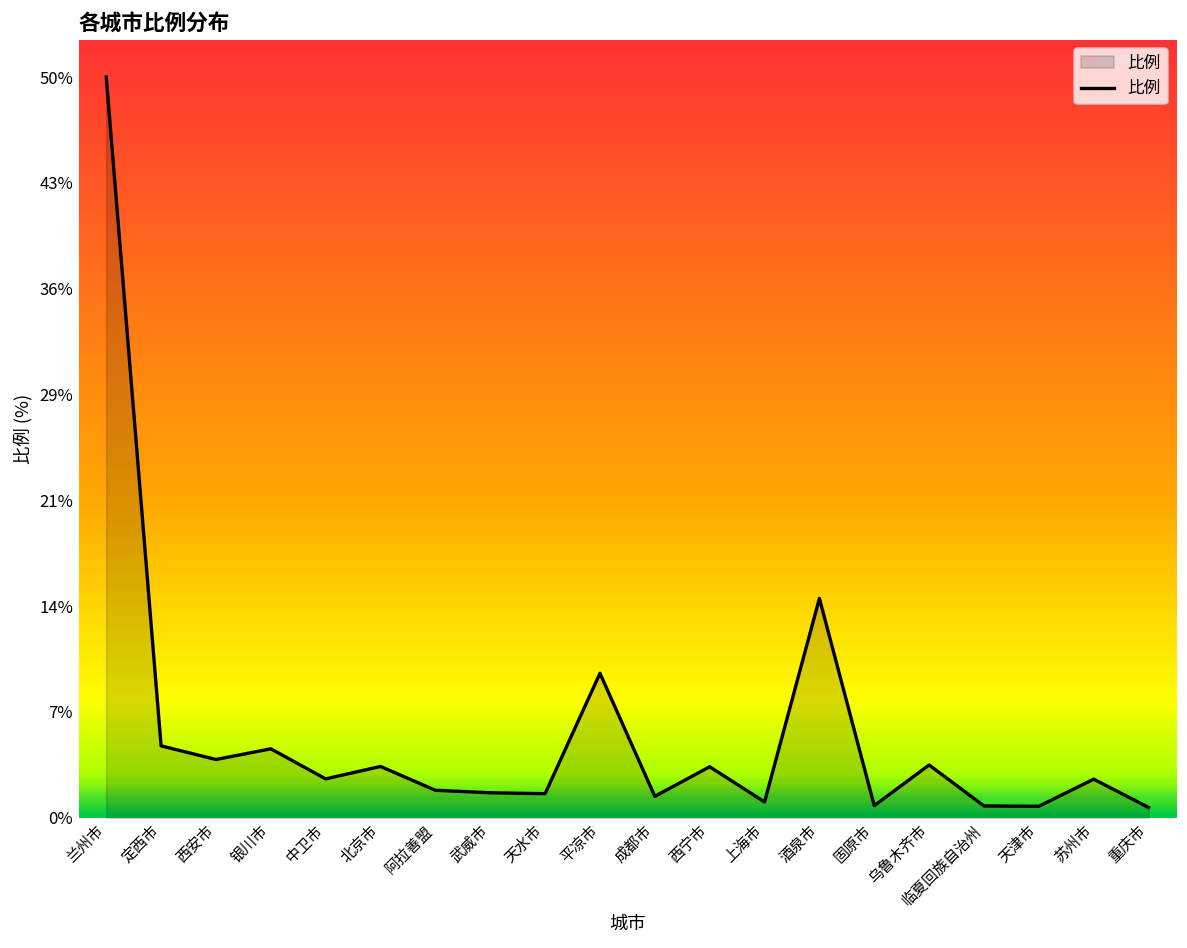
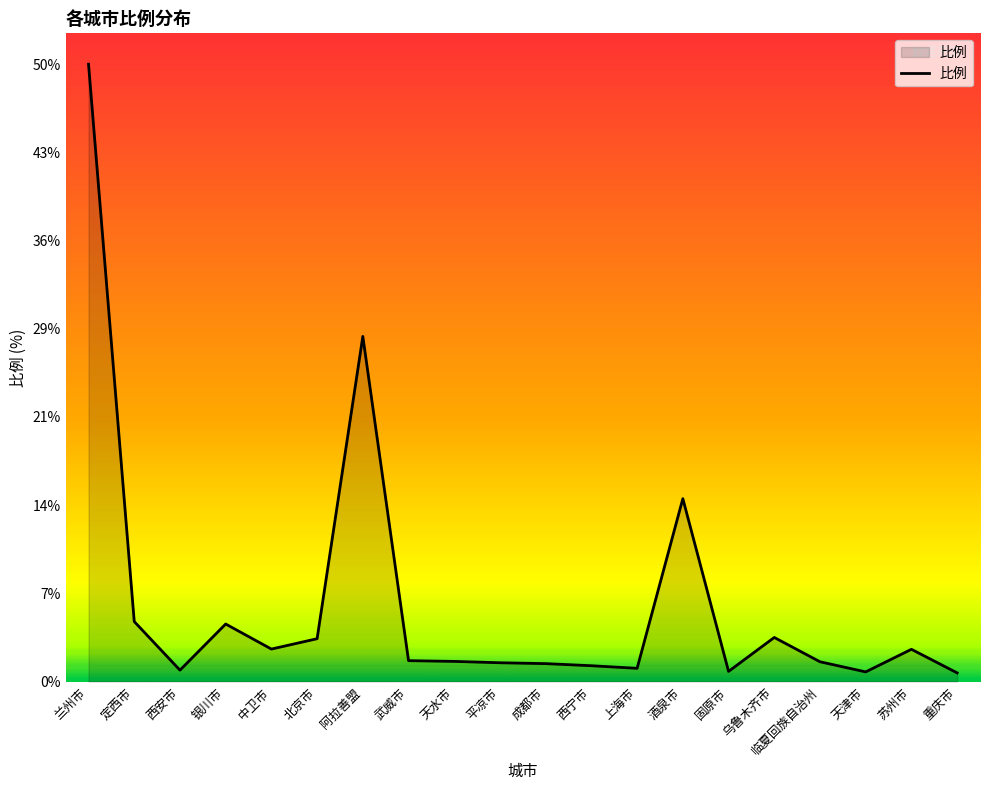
  {
    "兰州市": "50.0%",
    "定西市": "4.9%",
-   "西安市": "3.9%",
+   "西安市": "0.9%",
    "银川市": "4.7%",
    "中卫市": "2.6%",
    "北京市": "3.5%",
-   "阿拉善盟": "1.9%",
+   "阿拉善盟": "28.0%",
    "武威市": "1.7%",
    "天水市": "1.6%",
-   "平凉市": "9.8%",
+   "平凉市": "1.5%",
    "成都市": "1.5%",
-   "西宁市": "3.5%",
+   "西宁市": "1.3%",
    "上海市": "1.1%",
    "酒泉市": "14.8%",
    "固原市": "0.8%",
    "乌鲁木齐市": "3.6%",
-   "临夏回族自治州": "0.8%",
+   "临夏回族自治州": "1.6%",
    "天津市": "0.8%",
    "苏州市": "2.6%",
    "重庆市": "0.7%"
  }
